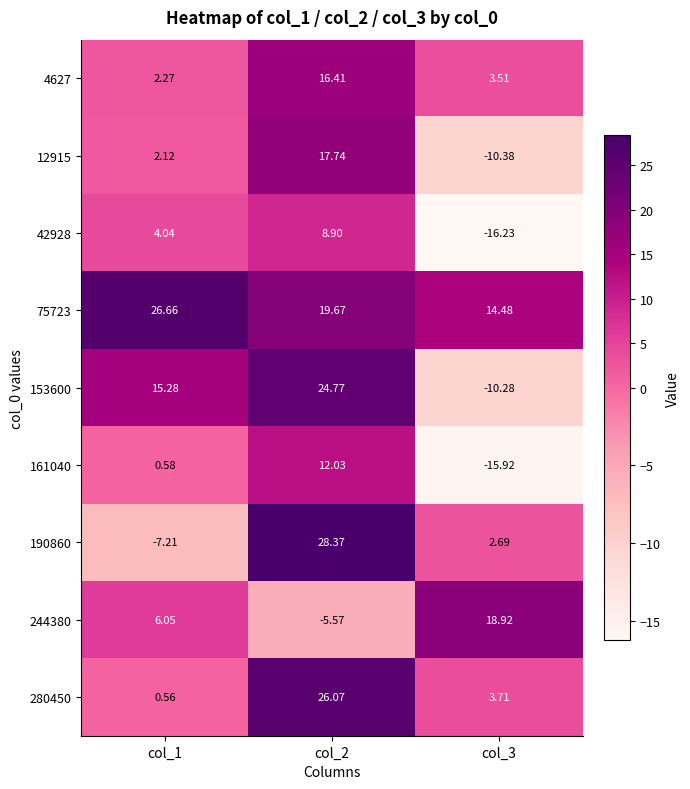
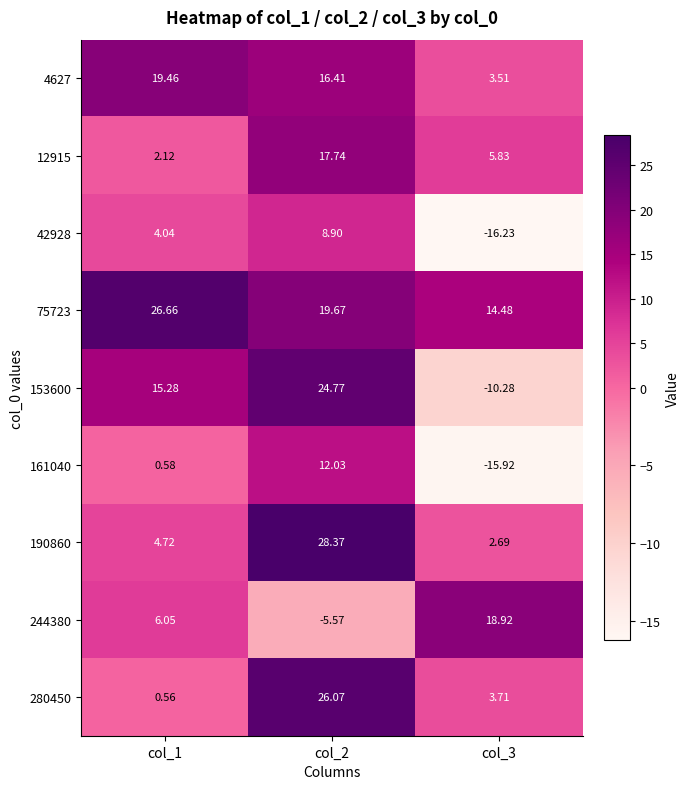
  {
    "4627": {
-     "col_1": 2.27,
+     "col_1": 19.46,
      "col_2": 16.41,
      "col_3": 3.51
    },
    "12915": {
      "col_1": 2.12,
      "col_2": 17.74,
-     "col_3": -10.38
+     "col_3": 5.83
    },
    "42928": {
      "col_1": 4.04,
      "col_2": 8.90,
      "col_3": -16.23
    },
    "75723": {
      "col_1": 26.66,
      "col_2": 19.67,
      "col_3": 14.48
    },
    "153600": {
      "col_1": 15.28,
      "col_2": 24.77,
      "col_3": -10.28
    },
    "161040": {
      "col_1": 0.58,
      "col_2": 12.03,
      "col_3": -15.92
    },
    "190860": {
-     "col_1": -7.21,
+     "col_1": 4.72,
      "col_2": 28.37,
      "col_3": 2.69
    },
    "244380": {
      "col_1": 6.05,
      "col_2": -5.57,
      "col_3": 18.92
    },
    "280450": {
      "col_1": 0.56,
      "col_2": 26.07,
      "col_3": 3.71
    }
  }
